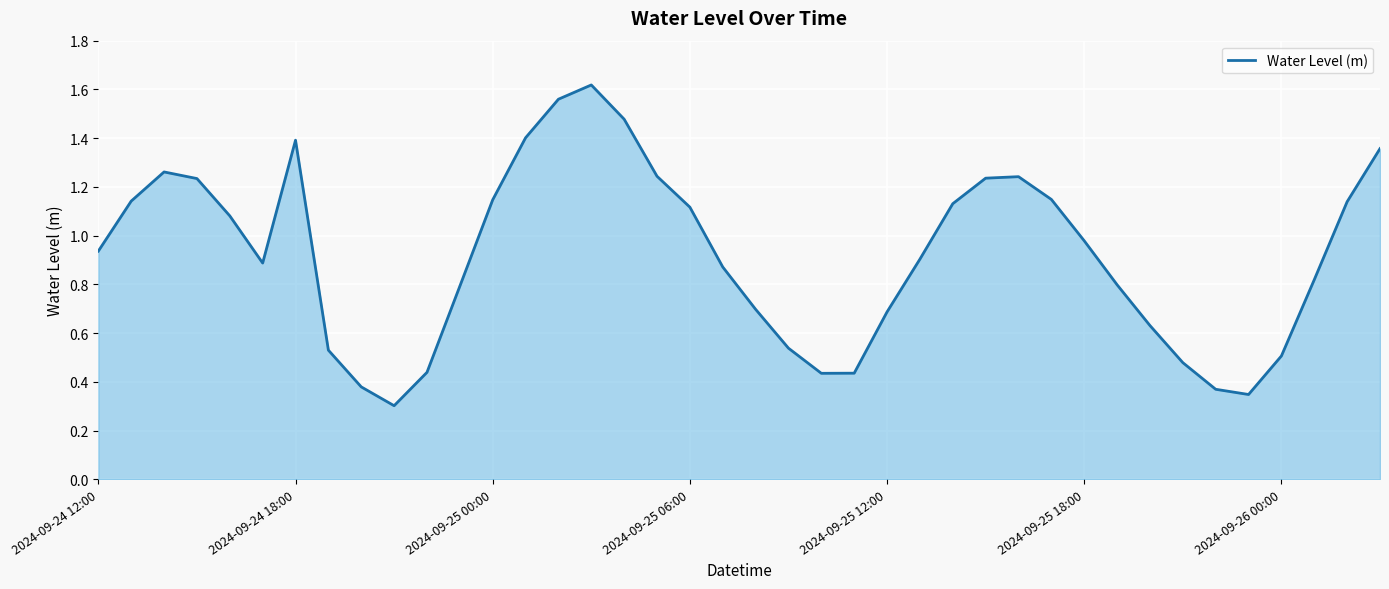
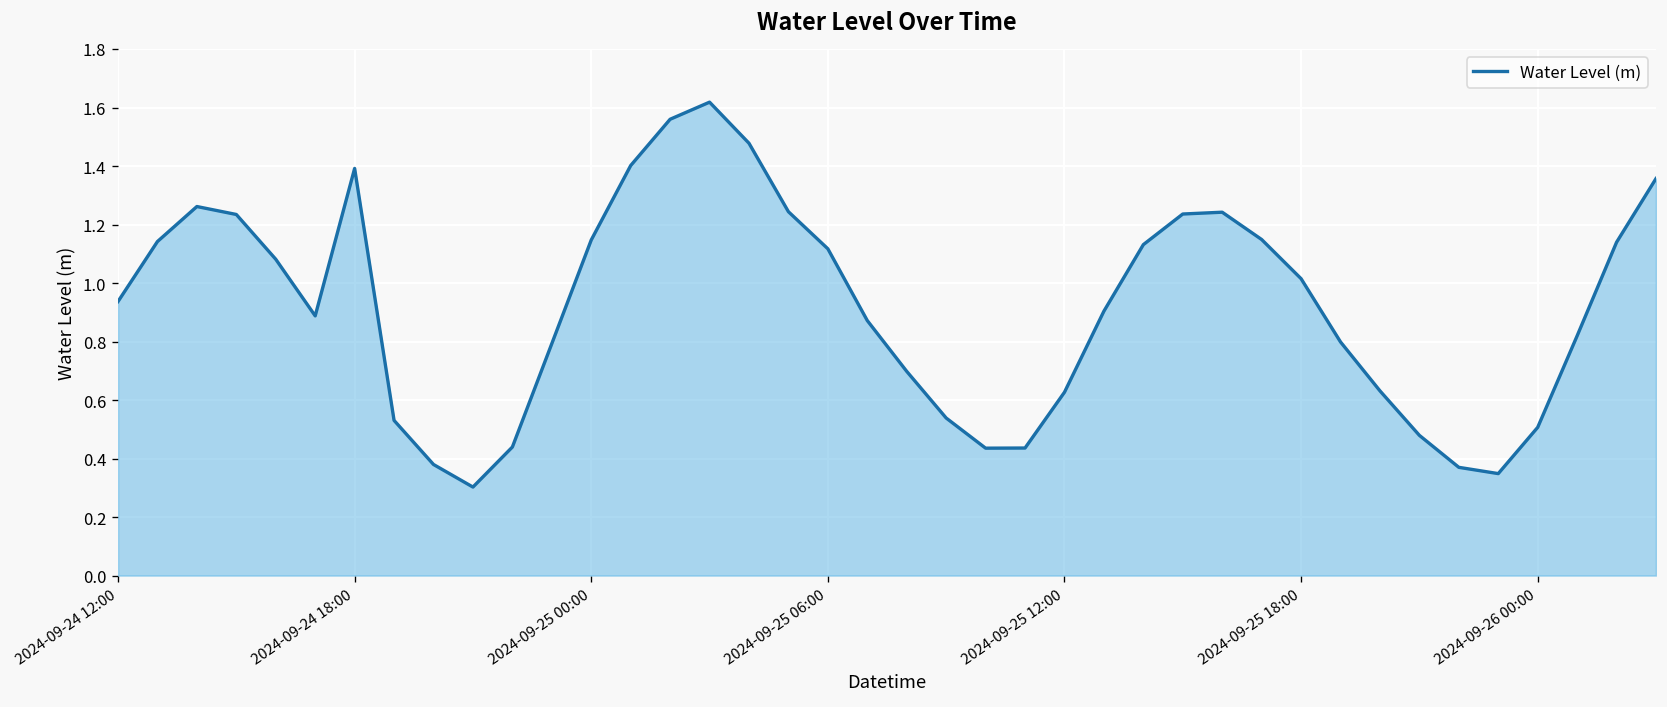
  {
    "2024-09-24 12:00": 0.94,
    "2024-09-24 18:00": 1.39,
    "2024-09-25 00:00": 1.15,
    "2024-09-25 06:00": 1.12,
-   "2024-09-25 12:00": 0.69,
-   "2024-09-25 18:00": 0.98,
+   "2024-09-25 12:00": 0.63,
+   "2024-09-25 18:00": 1.01,
    "2024-09-26 00:00": 0.51
  }
